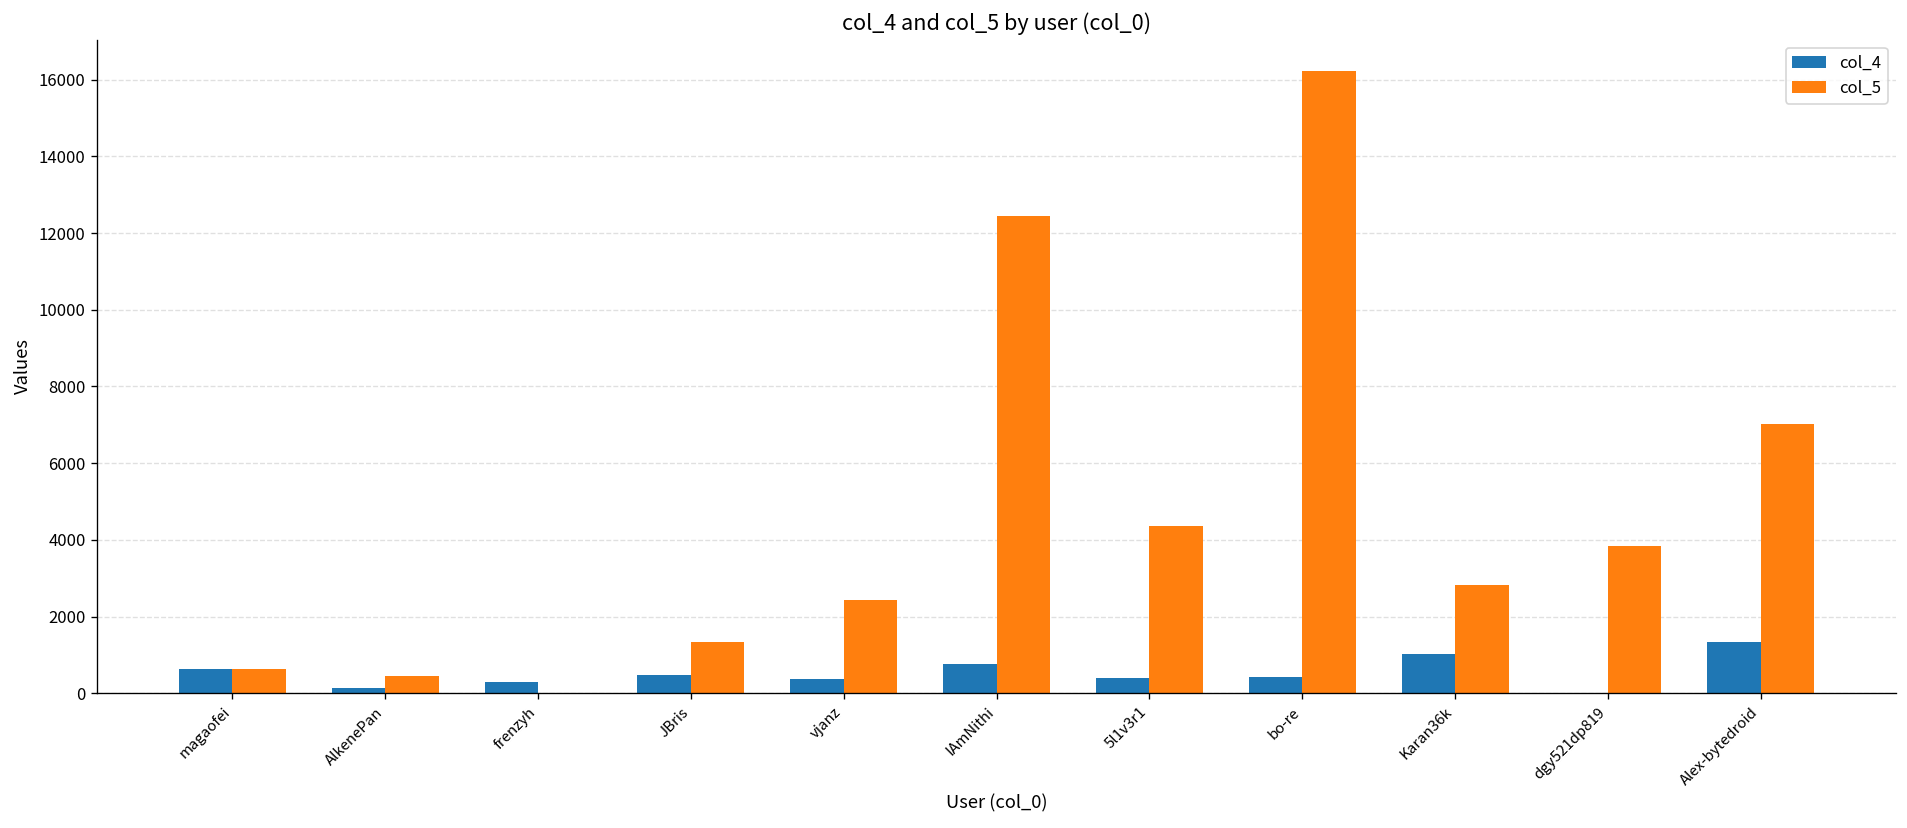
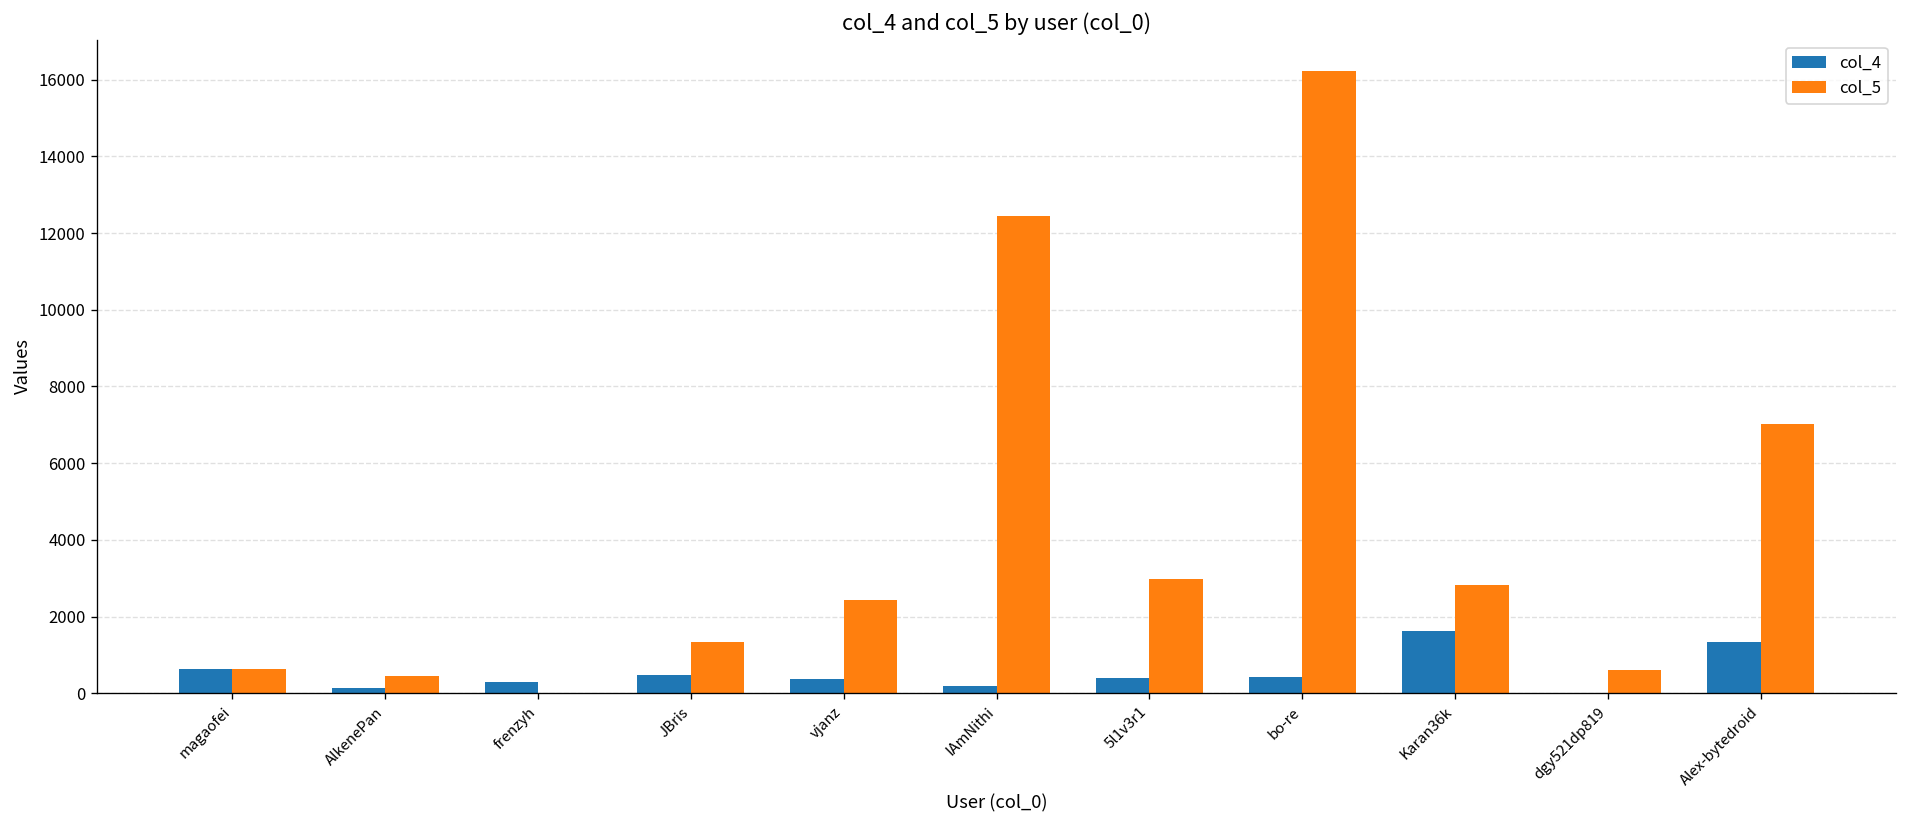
  {
    "col_4": {
      "magaofei": 600,
      "AlkenePan": 100,
      "frenzyh": 300,
      "JBris": 500,
      "vjanz": 400,
-     "IAmNithi": 800,
+     "IAmNithi": 200,
      "5l1v3r1": 400,
      "bo-re": 400,
-     "Karan36k": 1000,
+     "Karan36k": 1600,
      "Alex-bytedroid": 1300
    },
    "col_5": {
      "magaofei": 600,
      "AlkenePan": 500,
      "JBris": 1300,
      "vjanz": 2400,
      "IAmNithi": 12400,
-     "5l1v3r1": 4400,
+     "5l1v3r1": 3000,
      "bo-re": 16200,
      "Karan36k": 2800,
-     "dgy521dp819": 3800,
+     "dgy521dp819": 600,
      "Alex-bytedroid": 7000
    }
  }
